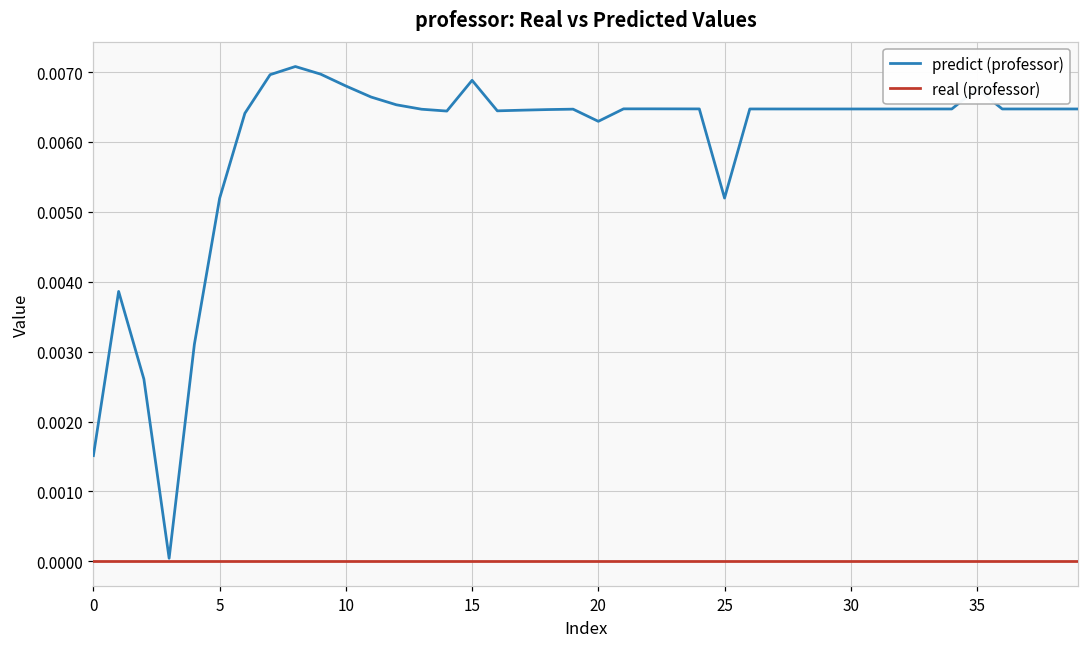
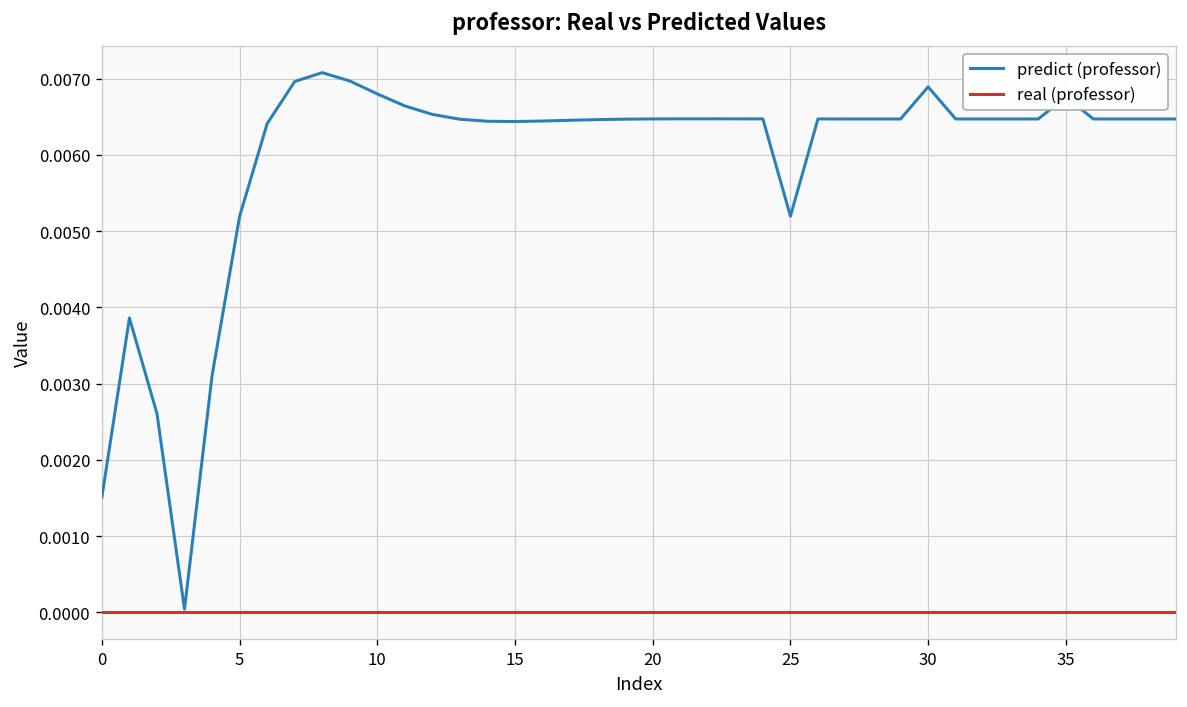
  {
    "predict (professor)": {
      "0": 0.0015,
      "5": 0.0052,
      "10": 0.0068,
-     "15": 0.0069,
-     "20": 0.0063,
+     "15": 0.0064,
+     "20": 0.0065,
      "25": 0.0052,
-     "30": 0.0065
+     "30": 0.0069
    },
    "real (professor)": {
      "0": 0.0000,
      "5": 0.0000,
      "10": 0.0000,
      "15": 0.0000,
      "20": 0.0000,
      "25": 0.0000,
      "30": 0.0000,
      "35": 0.0000
    }
  }
